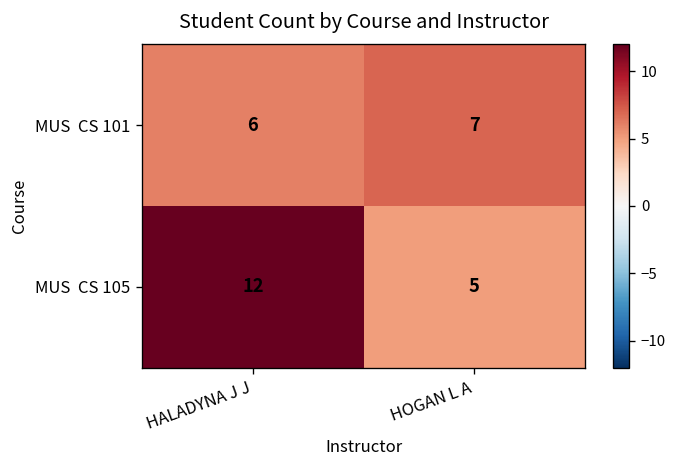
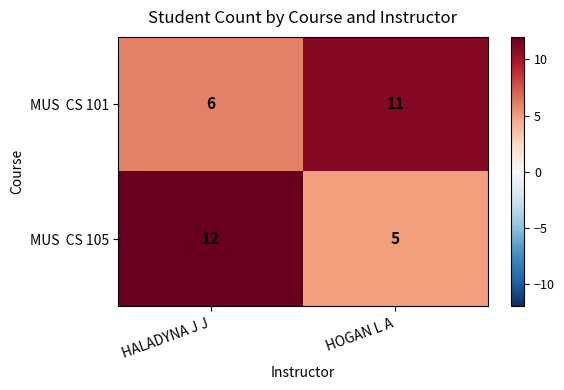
  {
    "MUS CS 101": {
      "HALADYNA J J": 6,
-     "HOGAN L A": 7
+     "HOGAN L A": 11
    },
    "MUS CS 105": {
      "HALADYNA J J": 12,
      "HOGAN L A": 5
    }
  }
